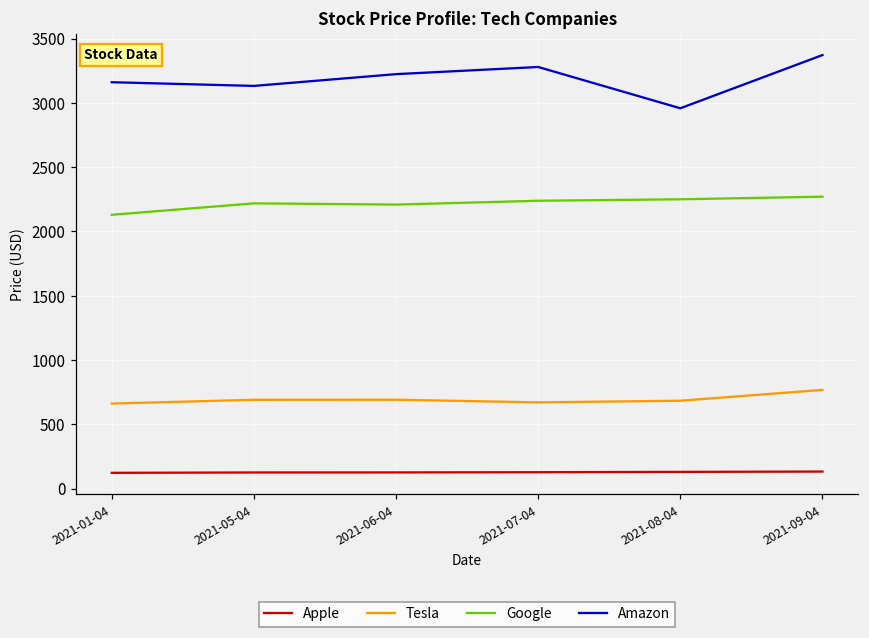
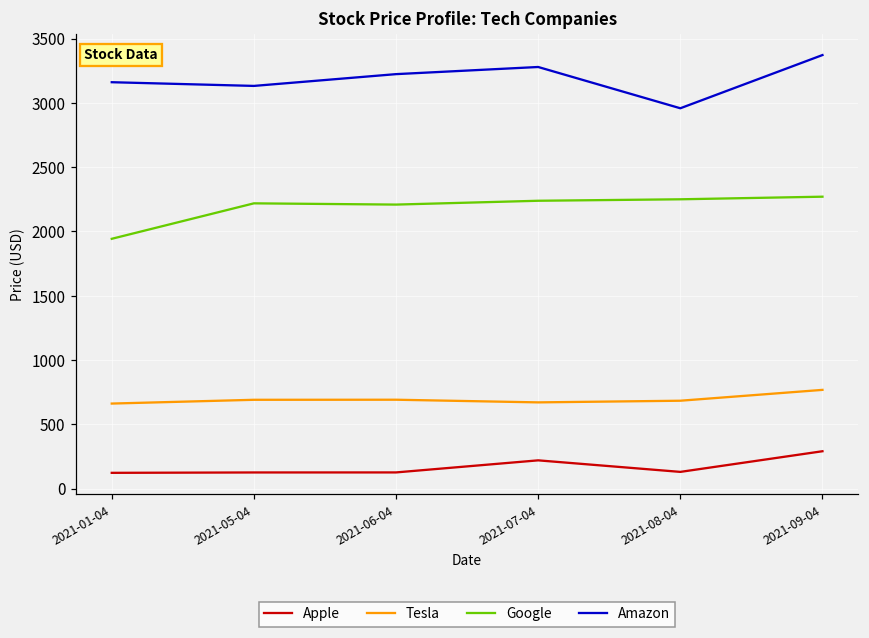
  {
    "Apple": {
      "2021-01-04": 120,
      "2021-05-04": 130,
      "2021-06-04": 130,
-     "2021-07-04": 130,
+     "2021-07-04": 220,
      "2021-08-04": 130,
-     "2021-09-04": 130
+     "2021-09-04": 290
    },
    "Tesla": {
      "2021-01-04": 660,
      "2021-05-04": 690,
      "2021-06-04": 690,
      "2021-07-04": 670,
      "2021-08-04": 680,
      "2021-09-04": 770
    },
    "Google": {
-     "2021-01-04": 2130,
+     "2021-01-04": 1940,
      "2021-05-04": 2220,
      "2021-06-04": 2210,
      "2021-07-04": 2240,
      "2021-08-04": 2250,
      "2021-09-04": 2270
    },
    "Amazon": {
      "2021-01-04": 3160,
      "2021-05-04": 3130,
      "2021-06-04": 3220,
      "2021-07-04": 3280,
      "2021-08-04": 2960,
      "2021-09-04": 3370
    }
  }
